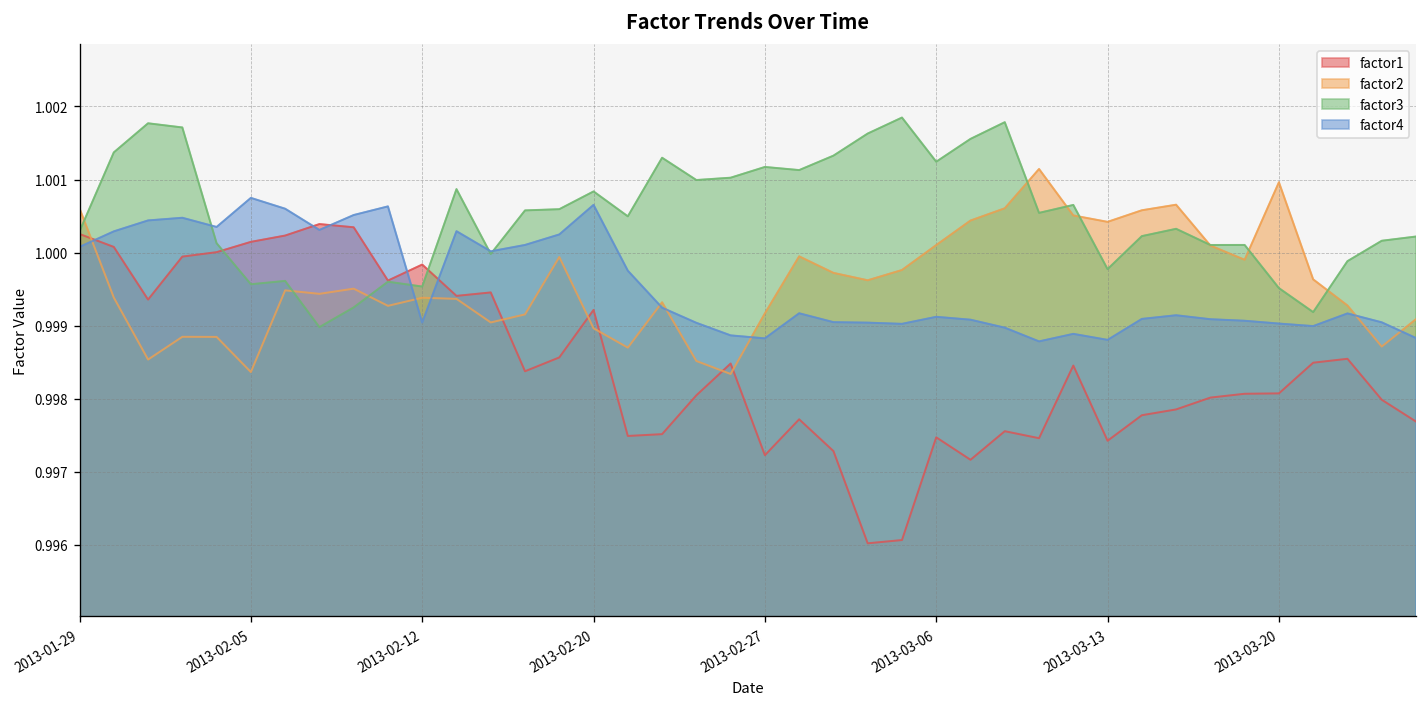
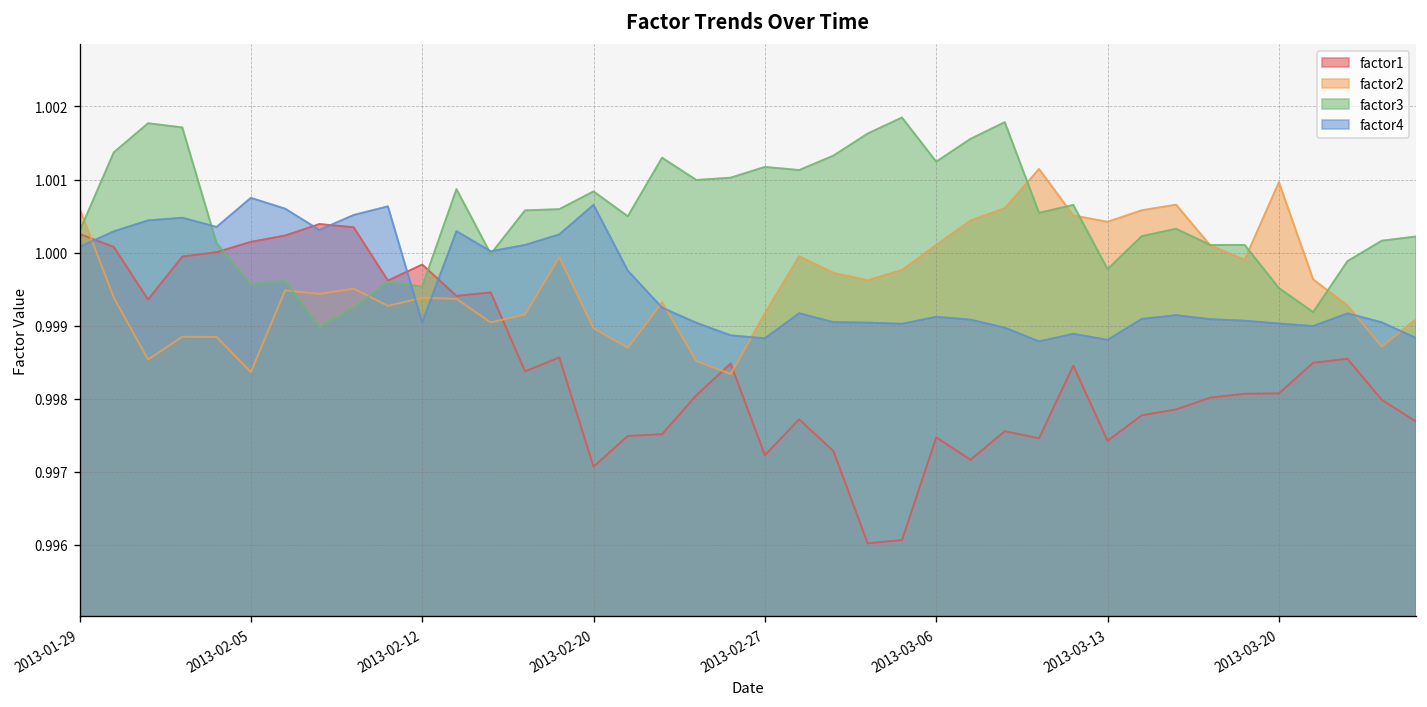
  {
    "factor1": {
      "2013-02-05": 1.0001,
      "2013-02-12": 0.9998,
-     "2013-02-20": 0.9992,
+     "2013-02-20": 0.9971,
      "2013-02-27": 0.9972,
      "2013-03-06": 0.9975,
      "2013-03-13": 0.9974,
      "2013-03-20": 0.9981
    },
    "factor2": {
      "2013-01-29": 1.0006,
      "2013-02-05": 0.9984,
      "2013-02-12": 0.9994,
      "2013-02-20": 0.9990,
      "2013-02-27": 0.9992,
      "2013-03-06": 1.0001,
      "2013-03-13": 1.0004,
      "2013-03-20": 1.0010
    },
    "factor3": {
      "2013-02-05": 0.9996,
      "2013-02-12": 0.9995,
      "2013-02-20": 1.0008,
      "2013-02-27": 1.0012,
      "2013-03-06": 1.0012,
      "2013-03-13": 0.9998,
      "2013-03-20": 0.9995
    },
    "factor4": {
      "2013-01-29": 1.0001,
      "2013-02-05": 1.0007,
      "2013-02-12": 0.9990,
      "2013-02-20": 1.0007,
      "2013-02-27": 0.9988,
      "2013-03-06": 0.9991,
      "2013-03-13": 0.9988,
      "2013-03-20": 0.9990
    }
  }
